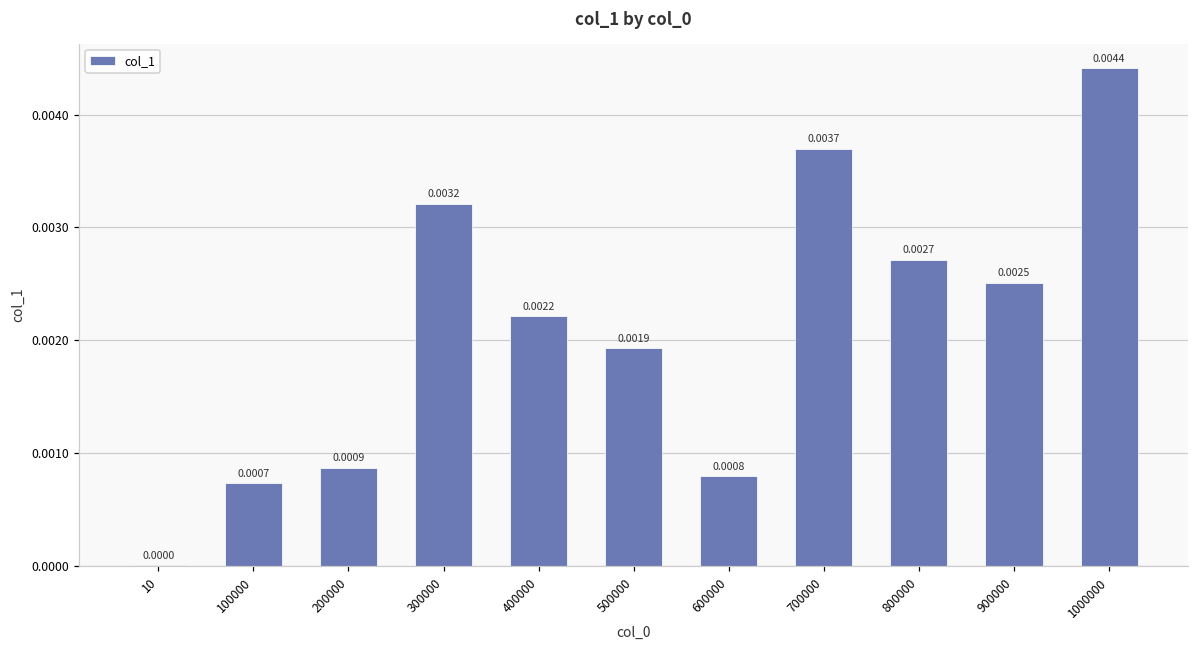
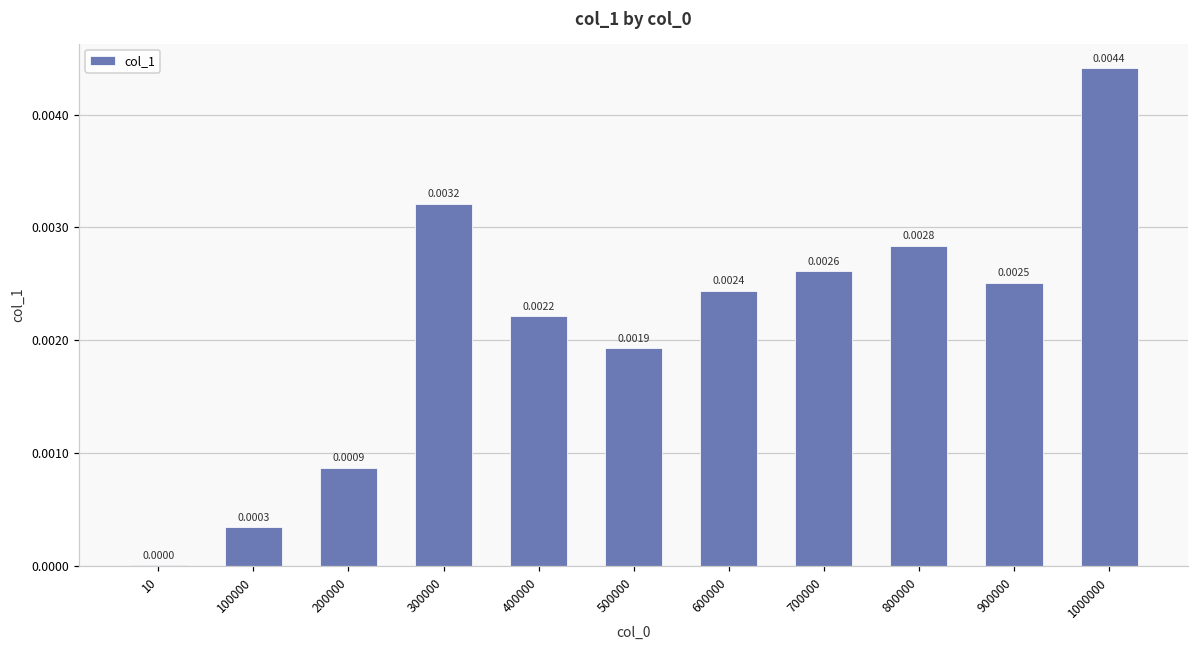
  {
    "10": 0.0000,
-   "100000": 0.0007,
+   "100000": 0.0003,
    "200000": 0.0009,
    "300000": 0.0032,
    "400000": 0.0022,
    "500000": 0.0019,
-   "600000": 0.0008,
-   "700000": 0.0037,
-   "800000": 0.0027,
+   "600000": 0.0024,
+   "700000": 0.0026,
+   "800000": 0.0028,
    "900000": 0.0025,
    "1000000": 0.0044
  }
